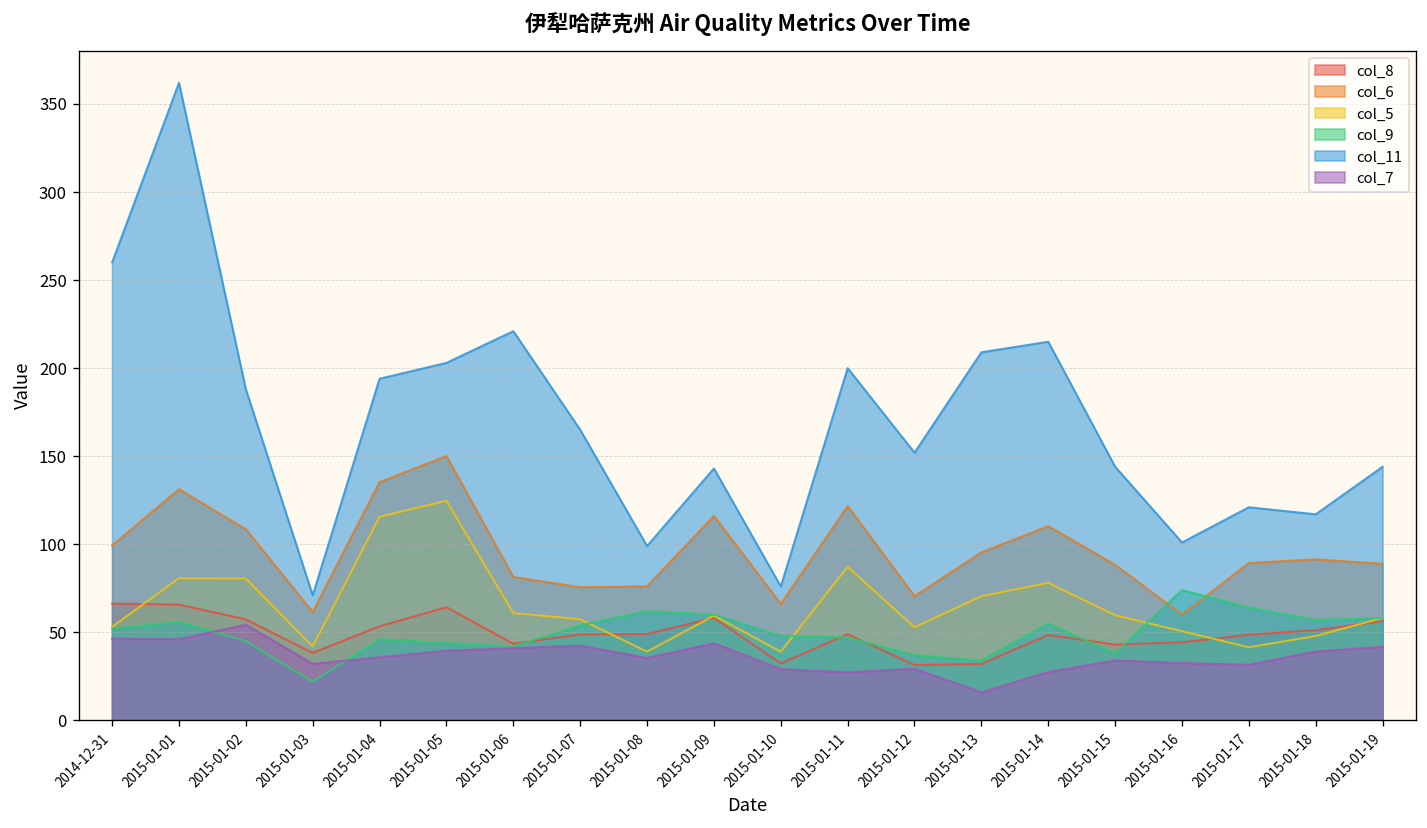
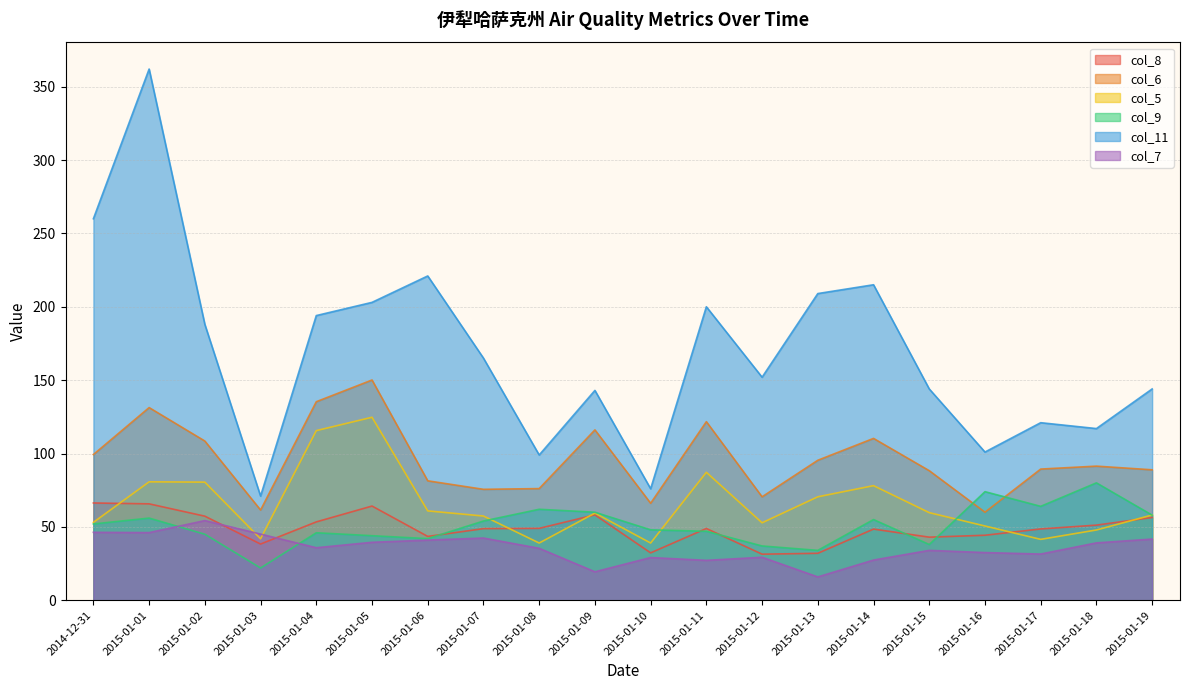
  {
    "col_5": {
      "2015-01-01": 81,
      "2015-01-02": 81,
      "2015-01-03": 42,
      "2015-01-04": 116,
      "2015-01-05": 125,
      "2015-01-06": 61,
      "2015-01-07": 57,
      "2015-01-08": 39,
      "2015-01-10": 39,
      "2015-01-11": 87,
      "2015-01-12": 53,
      "2015-01-13": 71,
      "2015-01-14": 78,
      "2015-01-15": 60,
      "2015-01-16": 51,
      "2015-01-17": 42,
      "2015-01-18": 48
    },
    "col_9": {
      "2015-01-01": 56,
      "2015-01-02": 45,
      "2015-01-03": 22,
      "2015-01-04": 46,
      "2015-01-05": 44,
      "2015-01-07": 54,
      "2015-01-08": 62,
      "2015-01-10": 48,
      "2015-01-11": 47,
      "2015-01-12": 37,
      "2015-01-13": 34,
      "2015-01-14": 55,
      "2015-01-15": 38,
      "2015-01-16": 74,
      "2015-01-17": 64,
-     "2015-01-18": 57
+     "2015-01-18": 80
    },
    "col_11": {
      "2014-12-31": 260,
      "2015-01-01": 362,
      "2015-01-02": 188,
      "2015-01-03": 71,
      "2015-01-04": 194,
      "2015-01-05": 203,
      "2015-01-06": 221,
      "2015-01-07": 165,
      "2015-01-08": 99,
      "2015-01-09": 143,
      "2015-01-10": 76,
      "2015-01-11": 200,
      "2015-01-12": 152,
      "2015-01-13": 209,
      "2015-01-14": 215,
      "2015-01-15": 144,
      "2015-01-16": 101,
      "2015-01-17": 121,
      "2015-01-18": 117,
      "2015-01-19": 144
    },
    "col_7": {
      "2014-12-31": 46,
      "2015-01-01": 46,
      "2015-01-02": 54,
-     "2015-01-03": 32,
+     "2015-01-03": 45,
      "2015-01-04": 36,
      "2015-01-05": 40,
      "2015-01-07": 42,
      "2015-01-08": 35,
-     "2015-01-09": 44,
+     "2015-01-09": 19,
      "2015-01-10": 29,
      "2015-01-11": 27,
      "2015-01-12": 29,
      "2015-01-13": 16,
      "2015-01-14": 27,
      "2015-01-15": 34,
      "2015-01-16": 33,
      "2015-01-17": 32,
      "2015-01-18": 39,
      "2015-01-19": 42
    }
  }
